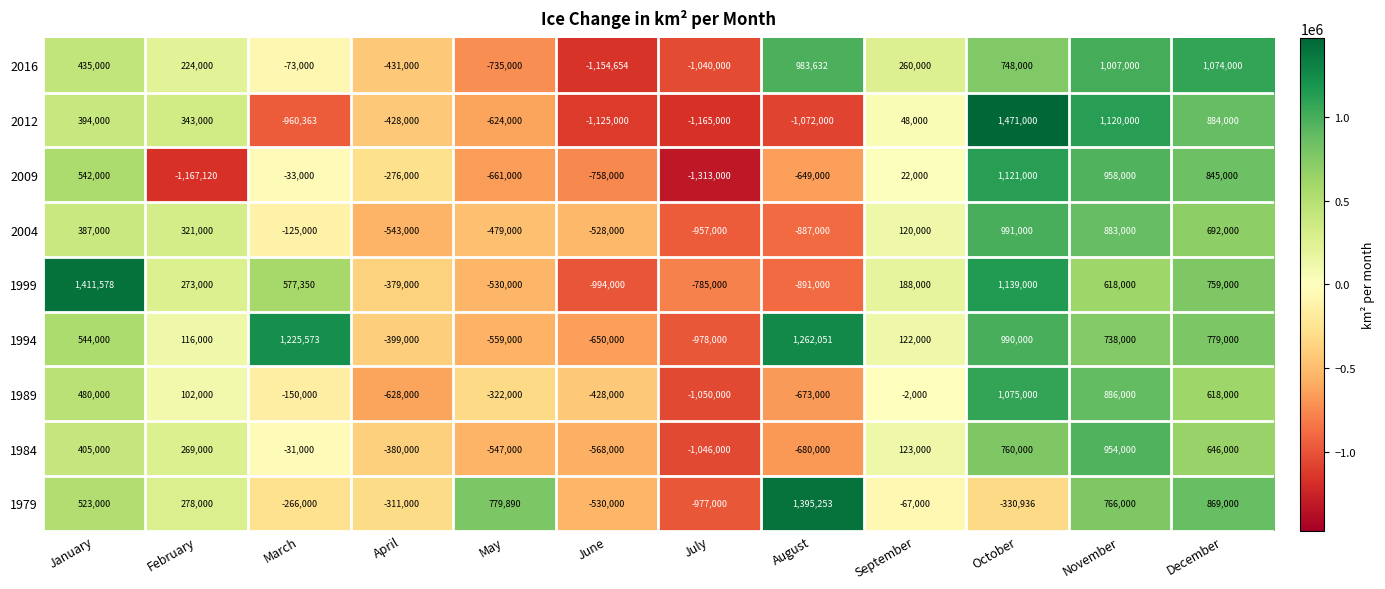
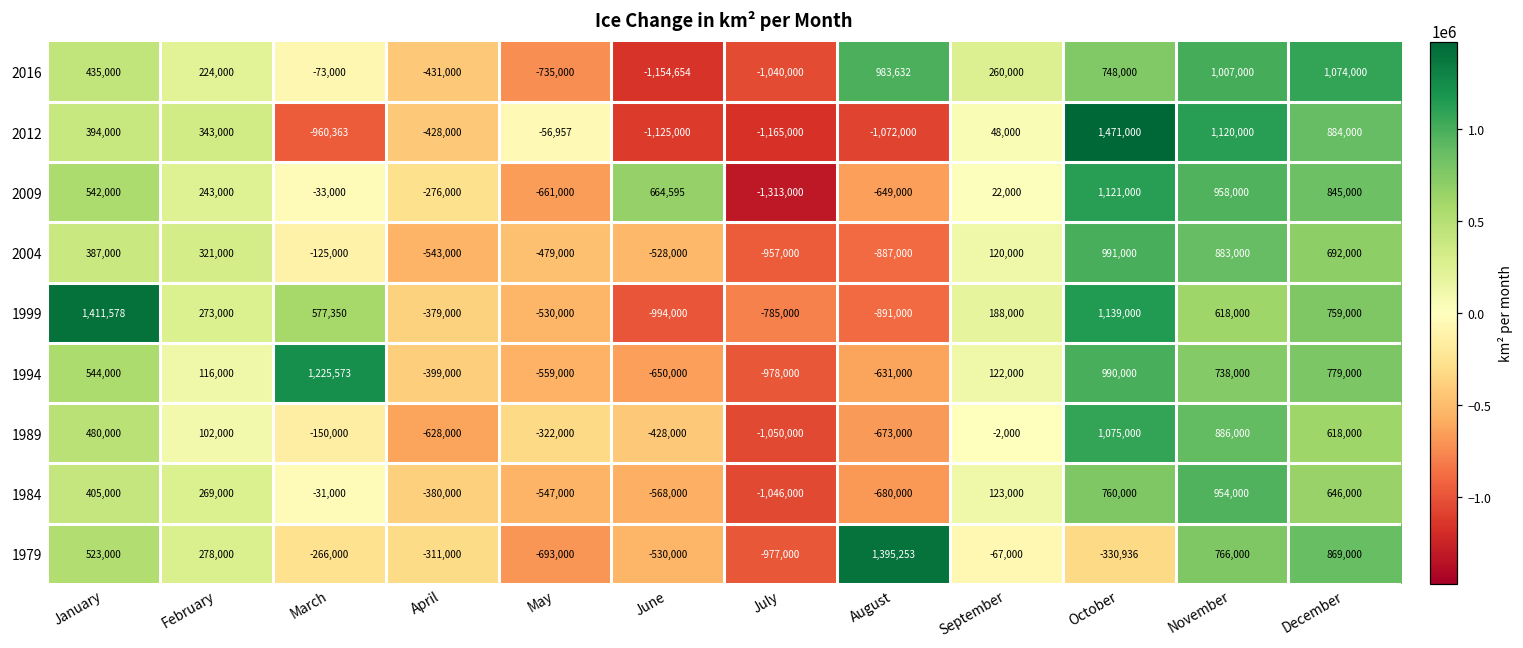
  {
    "2016": {
      "January": "435,000",
      "February": "224,000",
      "March": "-73,000",
      "April": "-431,000",
      "May": "-735,000",
      "June": "-1,154,654",
      "July": "-1,040,000",
      "August": "983,632",
      "September": "260,000",
      "October": "748,000",
      "November": "1,007,000",
      "December": "1,074,000"
    },
    "2012": {
      "January": "394,000",
      "February": "343,000",
      "March": "-960,363",
      "April": "-428,000",
-     "May": "-624,000",
+     "May": "-56,957",
      "June": "-1,125,000",
      "July": "-1,165,000",
      "August": "-1,072,000",
      "September": "48,000",
      "October": "1,471,000",
      "November": "1,120,000",
      "December": "884,000"
    },
    "2009": {
      "January": "542,000",
-     "February": "-1,167,120",
+     "February": "243,000",
      "March": "-33,000",
      "April": "-276,000",
      "May": "-661,000",
-     "June": "-758,000",
+     "June": "664,595",
      "July": "-1,313,000",
      "August": "-649,000",
      "September": "22,000",
      "October": "1,121,000",
      "November": "958,000",
      "December": "845,000"
    },
    "2004": {
      "January": "387,000",
      "February": "321,000",
      "March": "-125,000",
      "April": "-543,000",
      "May": "-479,000",
      "June": "-528,000",
      "July": "-957,000",
      "August": "-887,000",
      "September": "120,000",
      "October": "991,000",
      "November": "883,000",
      "December": "692,000"
    },
    "1999": {
      "January": "1,411,578",
      "February": "273,000",
      "March": "577,350",
      "April": "-379,000",
      "May": "-530,000",
      "June": "-994,000",
      "July": "-785,000",
      "August": "-891,000",
      "September": "188,000",
      "October": "1,139,000",
      "November": "618,000",
      "December": "759,000"
    },
    "1994": {
      "January": "544,000",
      "February": "116,000",
      "March": "1,225,573",
      "April": "-399,000",
      "May": "-559,000",
      "June": "-650,000",
      "July": "-978,000",
-     "August": "1,262,051",
+     "August": "-631,000",
      "September": "122,000",
      "October": "990,000",
      "November": "738,000",
      "December": "779,000"
    },
    "1989": {
      "January": "480,000",
      "February": "102,000",
      "March": "-150,000",
      "April": "-628,000",
      "May": "-322,000",
      "June": "-428,000",
      "July": "-1,050,000",
      "August": "-673,000",
      "September": "-2,000",
      "October": "1,075,000",
      "November": "886,000",
      "December": "618,000"
    },
    "1984": {
      "January": "405,000",
      "February": "269,000",
      "March": "-31,000",
      "April": "-380,000",
      "May": "-547,000",
      "June": "-568,000",
      "July": "-1,046,000",
      "August": "-680,000",
      "September": "123,000",
      "October": "760,000",
      "November": "954,000",
      "December": "646,000"
    },
    "1979": {
      "January": "523,000",
      "February": "278,000",
      "March": "-266,000",
      "April": "-311,000",
-     "May": "779,890",
+     "May": "-693,000",
      "June": "-530,000",
      "July": "-977,000",
      "August": "1,395,253",
      "September": "-67,000",
      "October": "-330,936",
      "November": "766,000",
      "December": "869,000"
    }
  }
